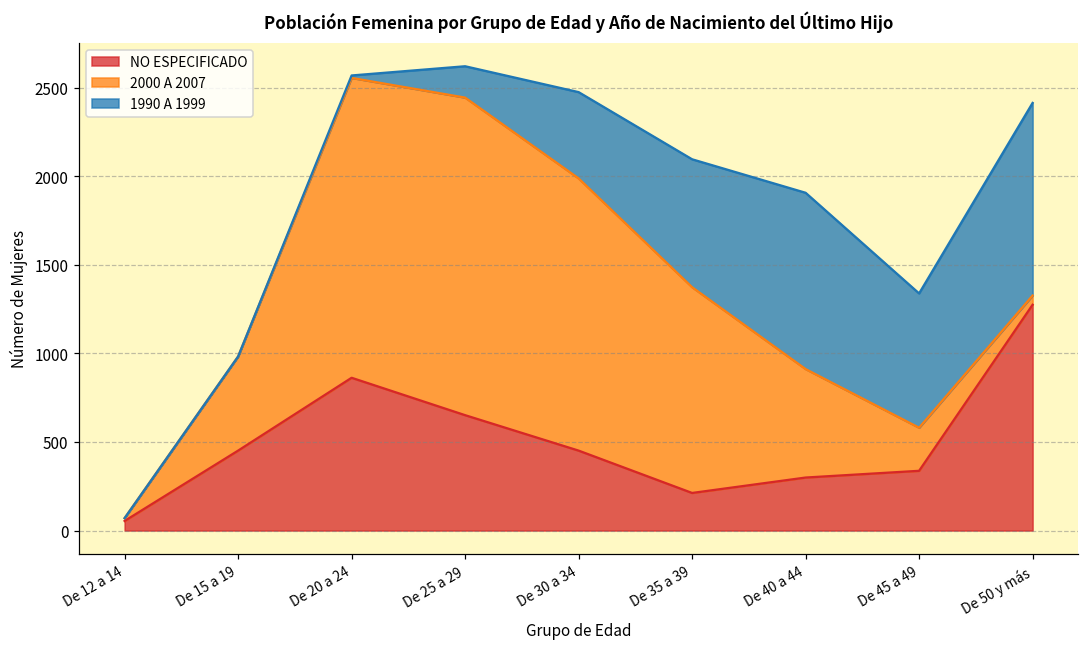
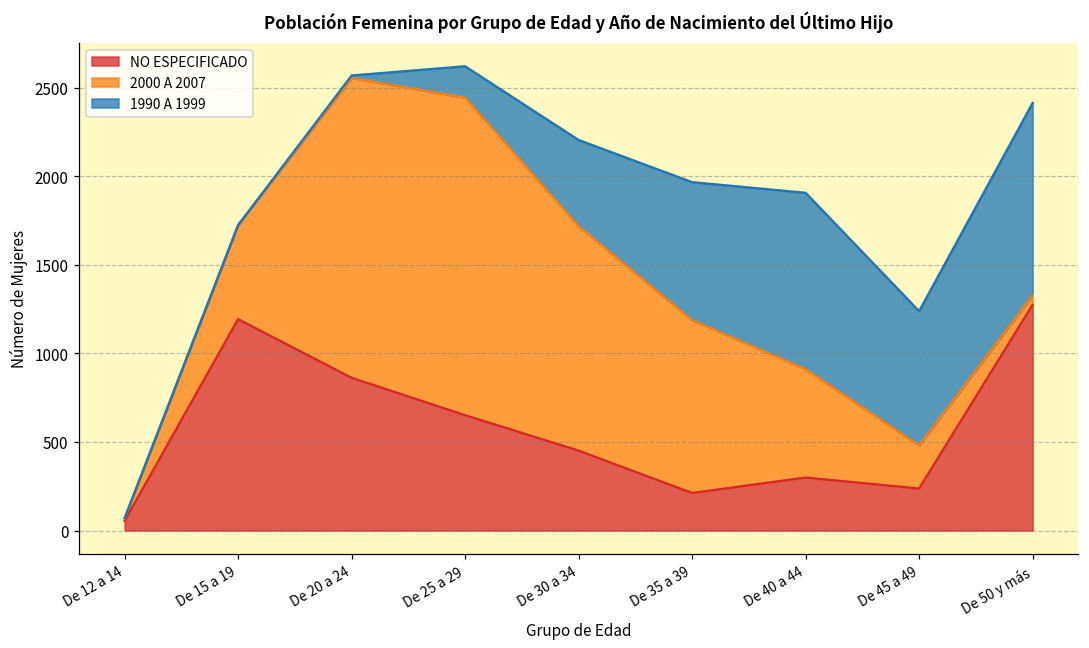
  {
    "NO ESPECIFICADO": {
      "De 12 a 14": 50,
-     "De 15 a 19": 450,
+     "De 15 a 19": 1190,
      "De 20 a 24": 860,
      "De 25 a 29": 650,
      "De 30 a 34": 450,
      "De 35 a 39": 210,
      "De 40 a 44": 300,
-     "De 45 a 49": 340,
+     "De 45 a 49": 240,
      "De 50 y más": 1270
    },
    "2000 A 2007": {
      "De 25 a 29": 1790,
-     "De 30 a 34": 1540,
-     "De 35 a 39": 1160,
+     "De 30 a 34": 1270,
+     "De 35 a 39": 980,
      "De 40 a 44": 610,
      "De 45 a 49": 240,
      "De 50 y más": 50
    },
    "1990 A 1999": {
      "De 25 a 29": 180,
      "De 30 a 34": 490,
-     "De 35 a 39": 720,
+     "De 35 a 39": 780,
      "De 40 a 44": 1000,
      "De 45 a 49": 760,
      "De 50 y más": 1090
    }
  }
